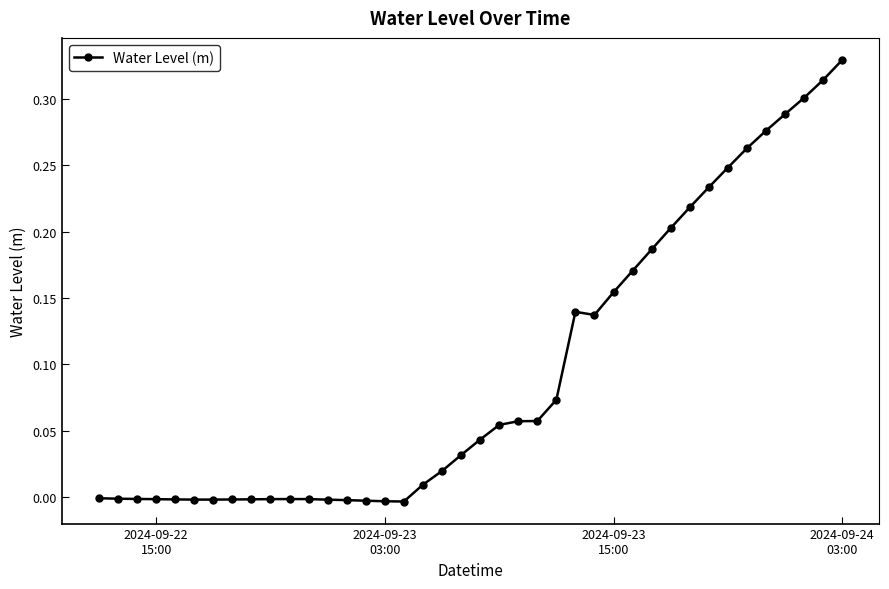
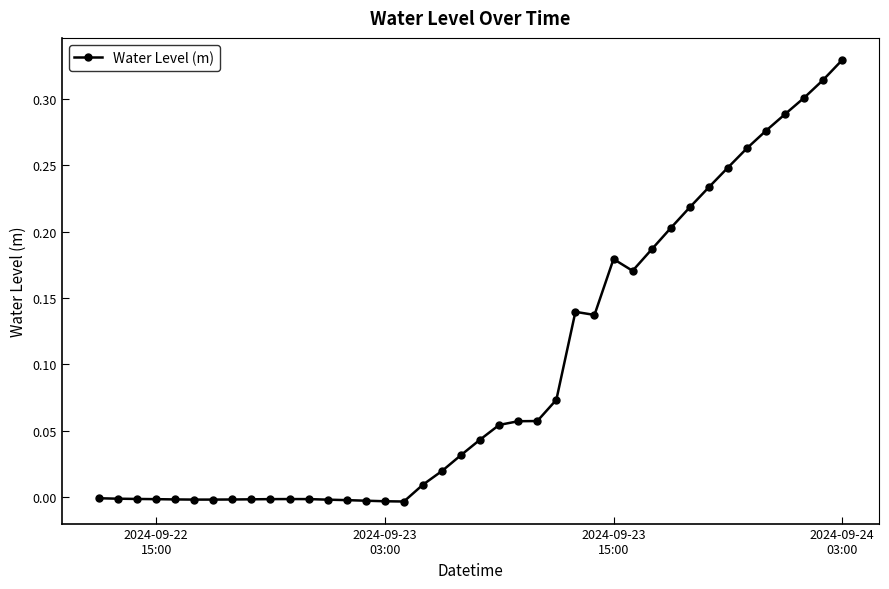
  {
    "2024-09-22 15:00": -0.001,
    "2024-09-23 03:00": -0.003,
-   "2024-09-23 15:00": 0.154,
+   "2024-09-23 15:00": 0.179,
    "2024-09-24 03:00": 0.329
  }
